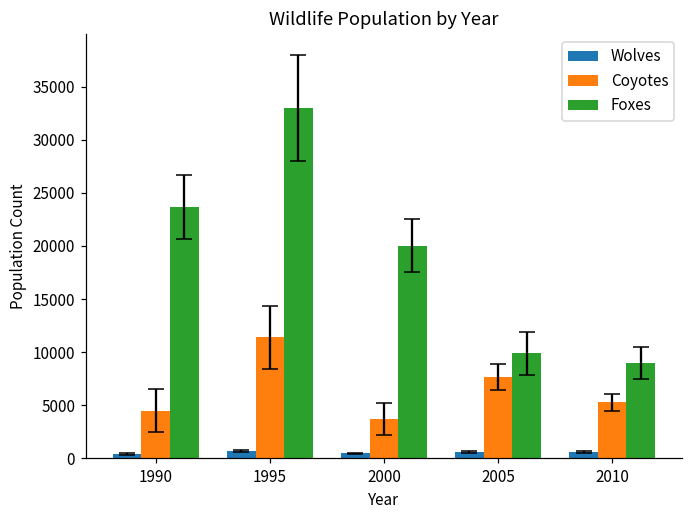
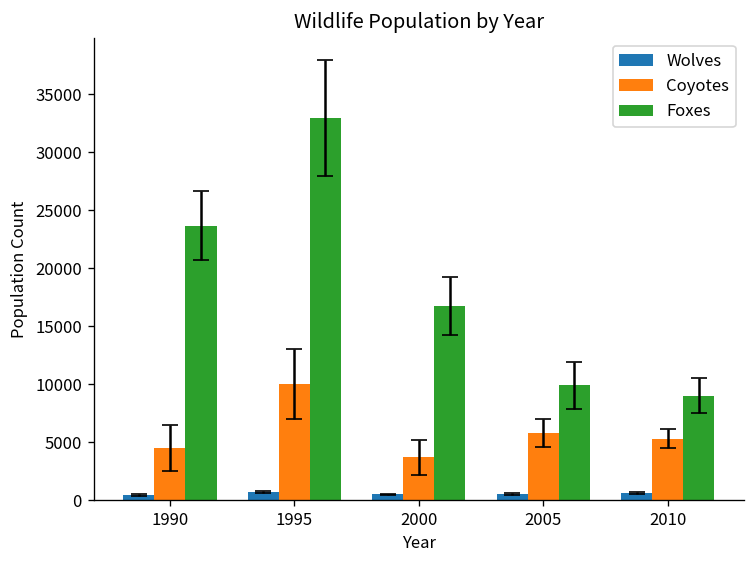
  {
    "Coyotes": {
      "1990": 5000,
-     "1995": 11000,
+     "1995": 10000,
      "2000": 4000,
-     "2005": 8000,
+     "2005": 6000,
      "2010": 5000
    },
    "Foxes": {
      "1990": 24000,
      "1995": 33000,
-     "2000": 20000,
+     "2000": 17000,
      "2005": 10000,
      "2010": 9000
    }
  }
